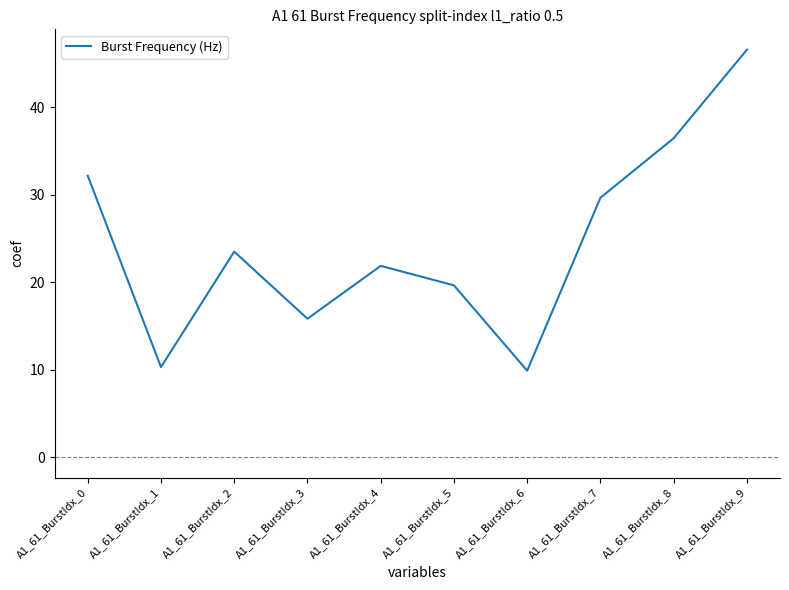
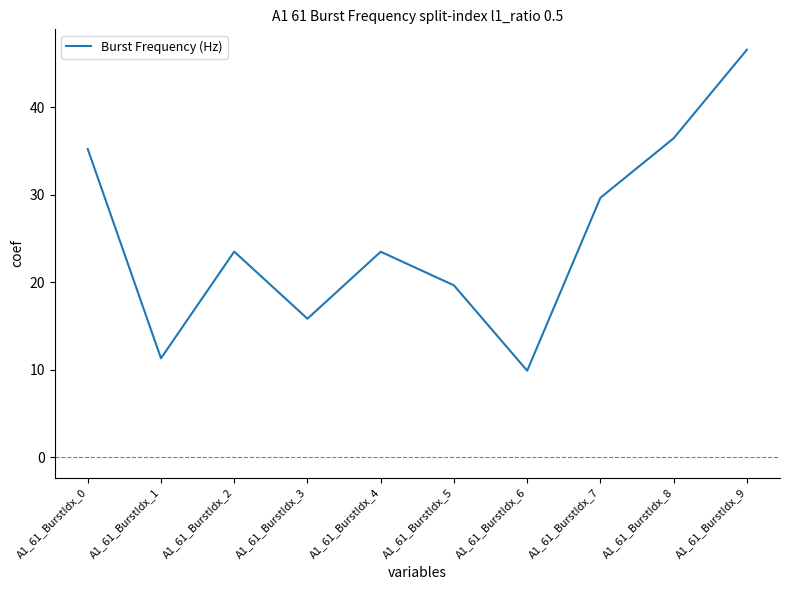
  {
-   "A1_61_BurstIdx_0": 32,
-   "A1_61_BurstIdx_1": 10,
+   "A1_61_BurstIdx_0": 35,
+   "A1_61_BurstIdx_1": 11,
    "A1_61_BurstIdx_2": 24,
    "A1_61_BurstIdx_3": 16,
-   "A1_61_BurstIdx_4": 22,
+   "A1_61_BurstIdx_4": 23,
    "A1_61_BurstIdx_5": 20,
    "A1_61_BurstIdx_6": 10,
    "A1_61_BurstIdx_7": 30,
    "A1_61_BurstIdx_8": 36,
    "A1_61_BurstIdx_9": 47
  }
